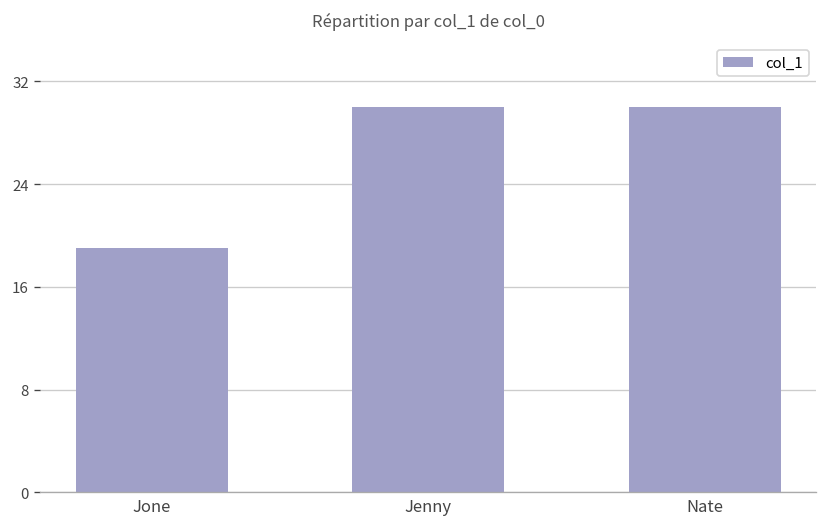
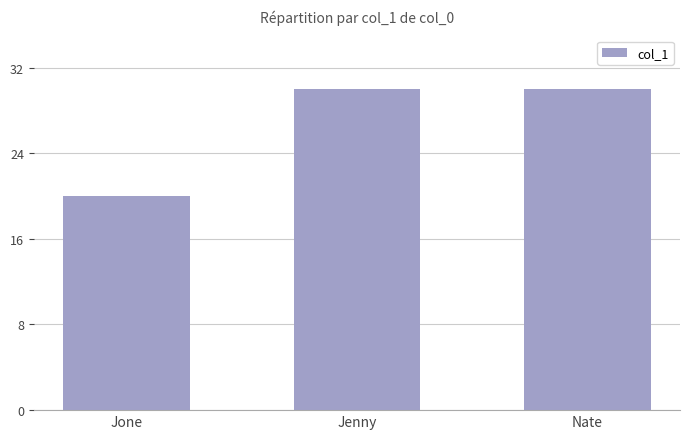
  {
-   "Jone": 19,
+   "Jone": 20,
    "Jenny": 30,
    "Nate": 30
  }
